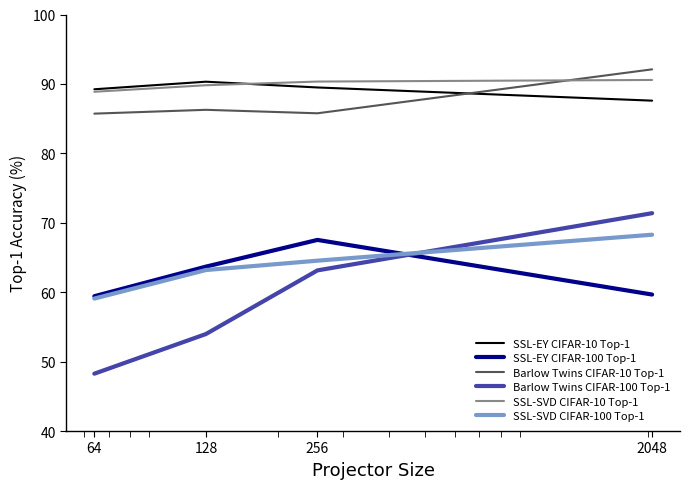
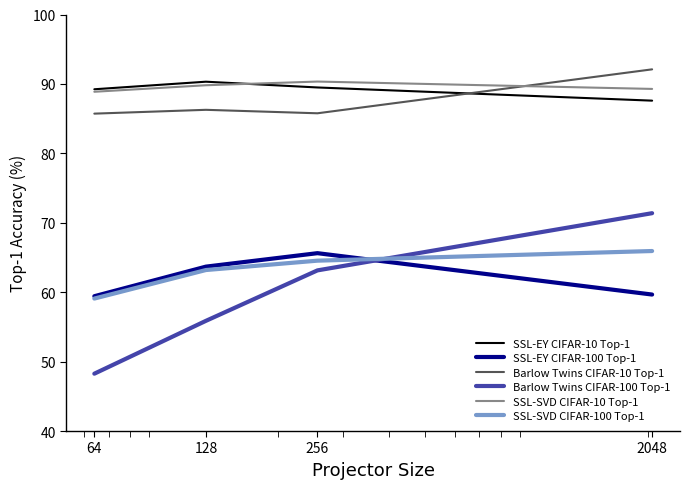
  {
    "SSL-EY CIFAR-10 Top-1": {
      "128": 90,
      "256": 89,
      "2048": 88
    },
    "SSL-EY CIFAR-100 Top-1": {
      "128": 64,
-     "256": 68,
+     "256": 66,
      "2048": 60
    },
    "Barlow Twins CIFAR-10 Top-1": {
      "64": 86,
      "128": 86,
      "256": 86,
      "2048": 92
    },
    "Barlow Twins CIFAR-100 Top-1": {
      "64": 48,
-     "128": 54,
+     "128": 56,
      "256": 63,
      "2048": 71
    },
    "SSL-SVD CIFAR-10 Top-1": {
      "128": 90,
      "256": 90,
-     "2048": 91
+     "2048": 89
    },
    "SSL-SVD CIFAR-100 Top-1": {
      "128": 63,
      "256": 65,
-     "2048": 68
+     "2048": 66
    }
  }
